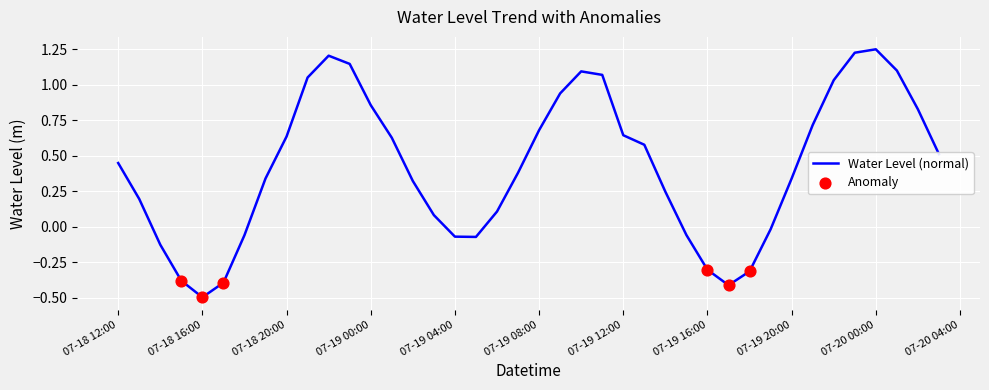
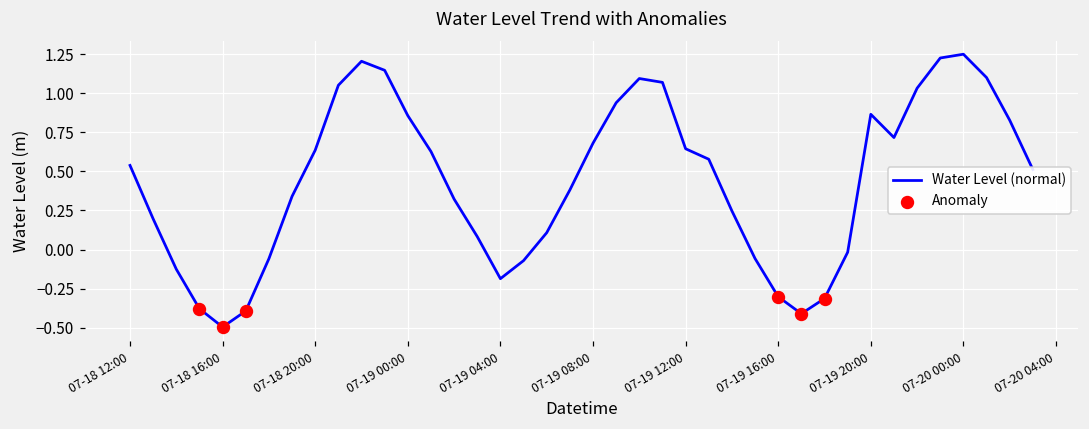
  {
    "Water Level (normal)": {
-     "07-18 12:00": 0.45,
+     "07-18 12:00": 0.54,
      "07-18 20:00": 0.64,
      "07-19 00:00": 0.86,
-     "07-19 04:00": -0.07,
+     "07-19 04:00": -0.19,
      "07-19 08:00": 0.68,
      "07-19 12:00": 0.64,
-     "07-19 20:00": 0.34,
+     "07-19 20:00": 0.86,
      "07-20 00:00": 1.25
    }
  }
